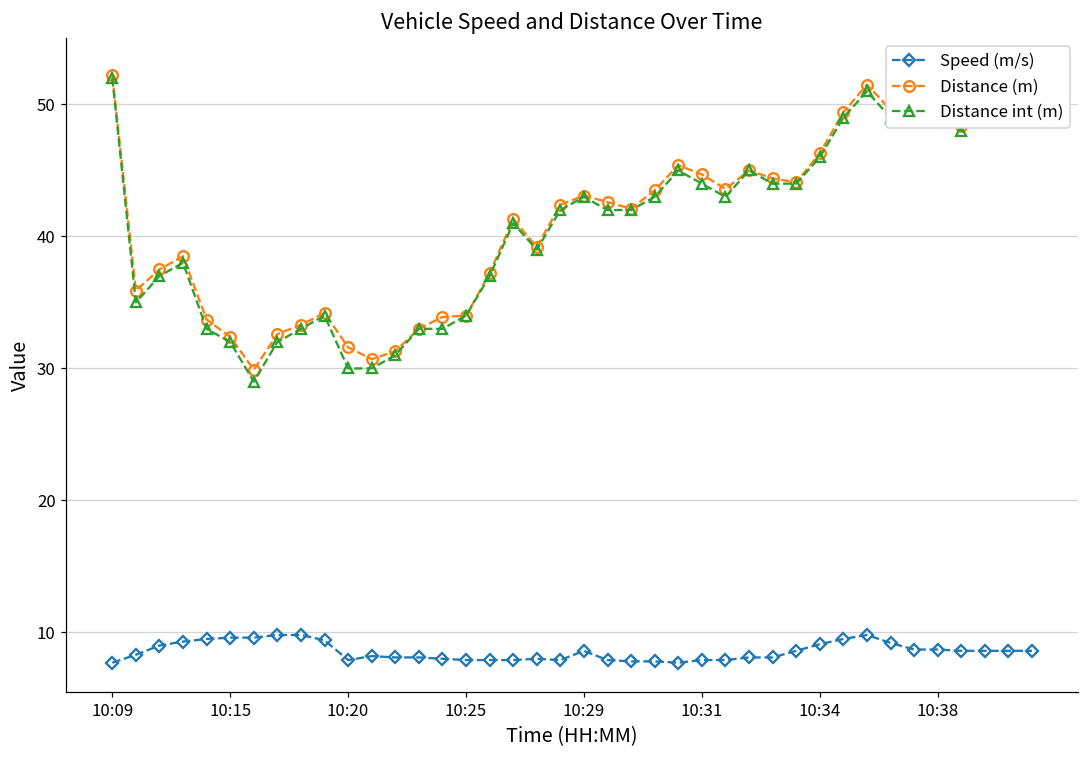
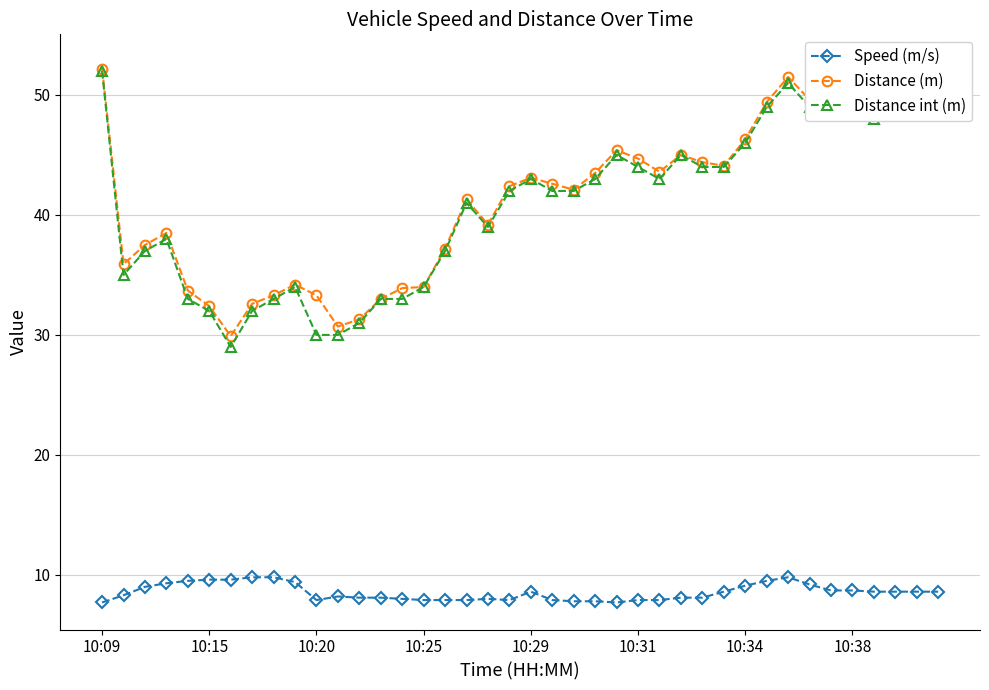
  {
    "Speed (m/s)": {
      "10:09": 7.7,
      "10:20": 7.9,
      "10:29": 8.6
    },
    "Distance (m)": {
-     "10:20": 31.6
+     "10:20": 33.3
    },
    "Distance int (m)": {
      "10:20": 30.0
    }
  }
